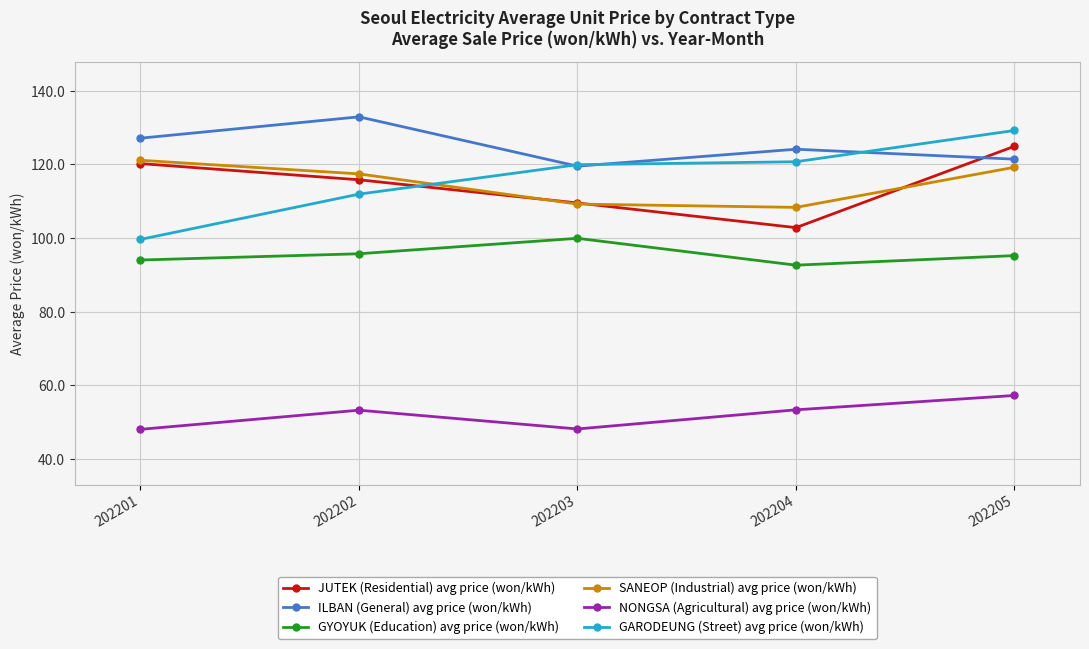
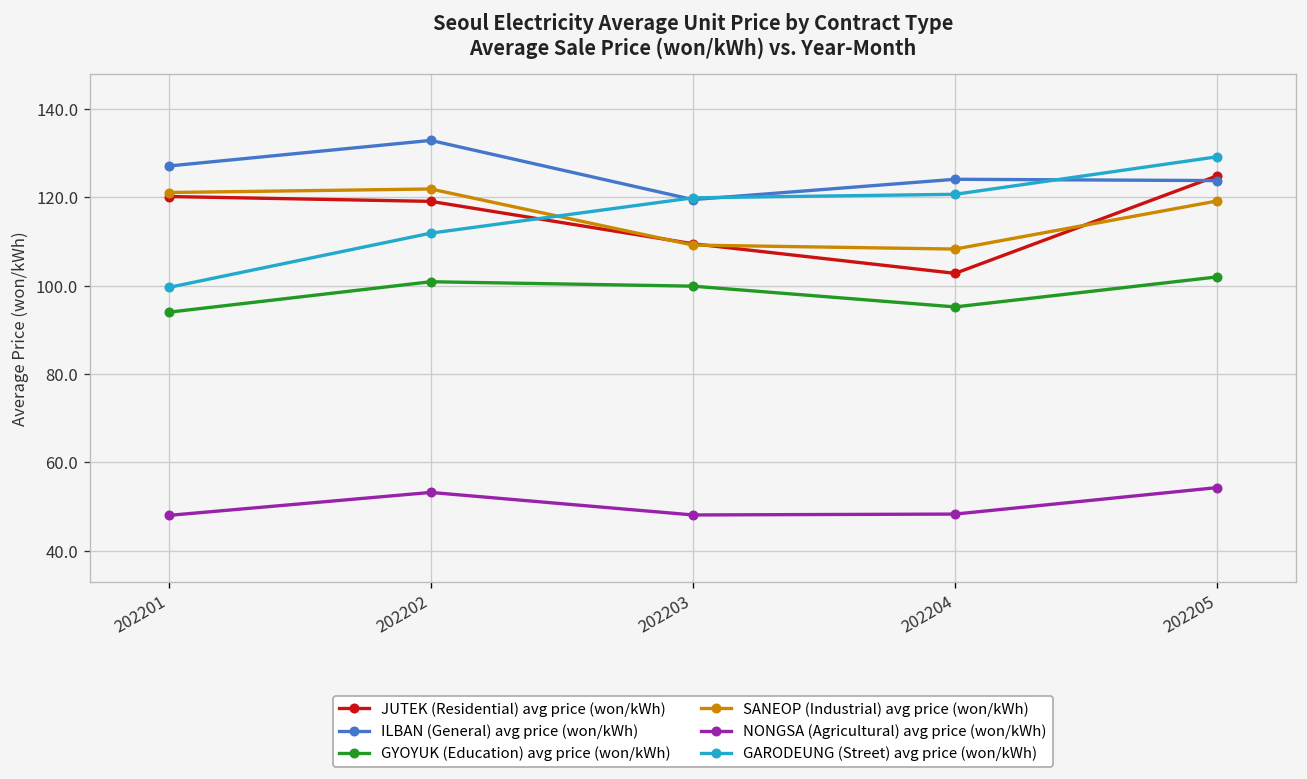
  {
    "JUTEK (Residential) avg price (won/kWh)": {
      "202201": 120,
-     "202202": 116,
+     "202202": 119,
      "202204": 103,
      "202205": 125
    },
    "ILBAN (General) avg price (won/kWh)": {
      "202201": 127,
      "202202": 133,
      "202204": 124,
-     "202205": 121
+     "202205": 124
    },
    "GYOYUK (Education) avg price (won/kWh)": {
      "202201": 94,
-     "202202": 96,
+     "202202": 101,
      "202203": 100,
-     "202204": 93,
-     "202205": 95
+     "202204": 95,
+     "202205": 102
    },
    "SANEOP (Industrial) avg price (won/kWh)": {
      "202201": 121,
-     "202202": 117,
+     "202202": 122,
      "202204": 108,
      "202205": 119
    },
    "NONGSA (Agricultural) avg price (won/kWh)": {
      "202201": 48,
      "202202": 53,
      "202203": 48,
-     "202204": 53,
-     "202205": 57
+     "202204": 48,
+     "202205": 54
    },
    "GARODEUNG (Street) avg price (won/kWh)": {
      "202201": 100,
      "202202": 112,
      "202204": 121,
      "202205": 129
    }
  }
